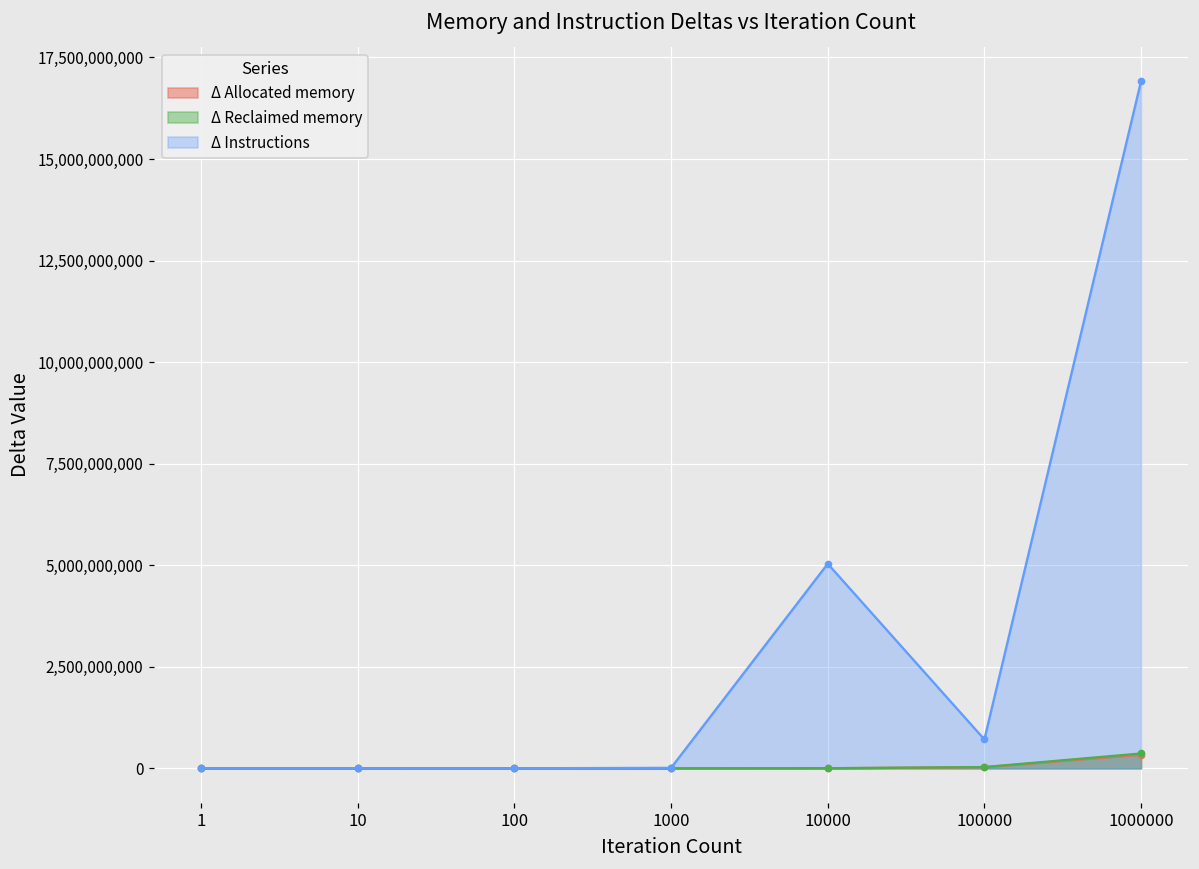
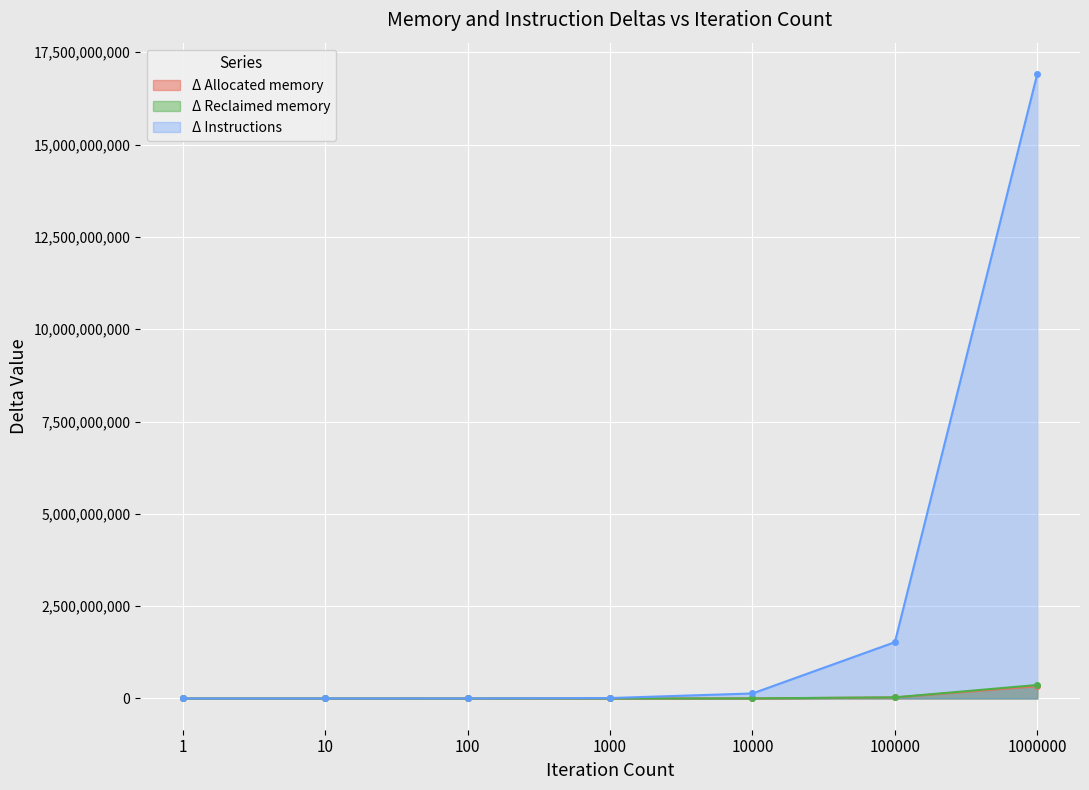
  {
    "Δ Instructions": {
-     "10000": "5,000,000,000",
-     "100000": "700,000,000",
+     "10000": "100,000,000",
+     "100000": "1,500,000,000",
      "1000000": "16,900,000,000"
    }
  }
